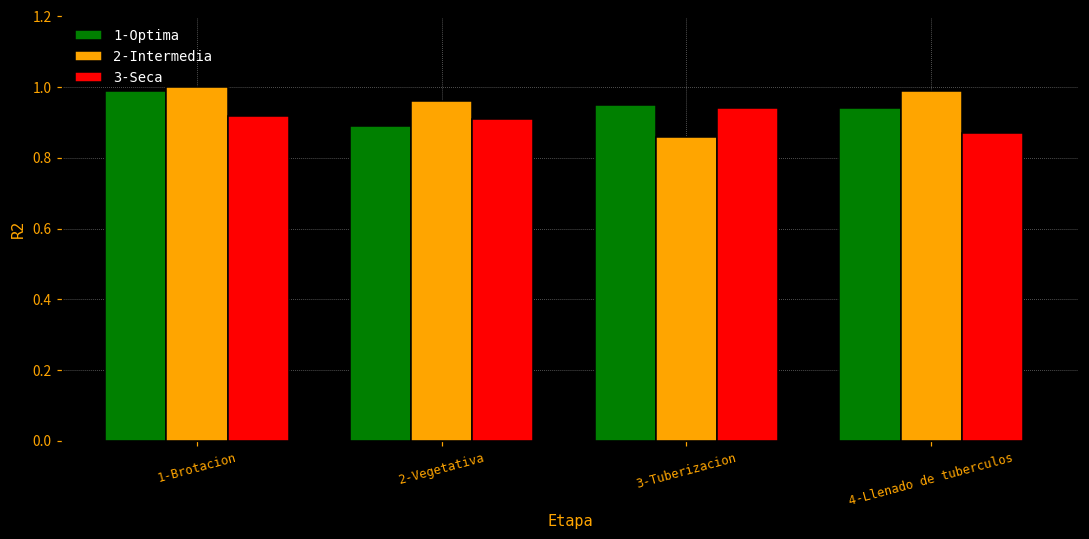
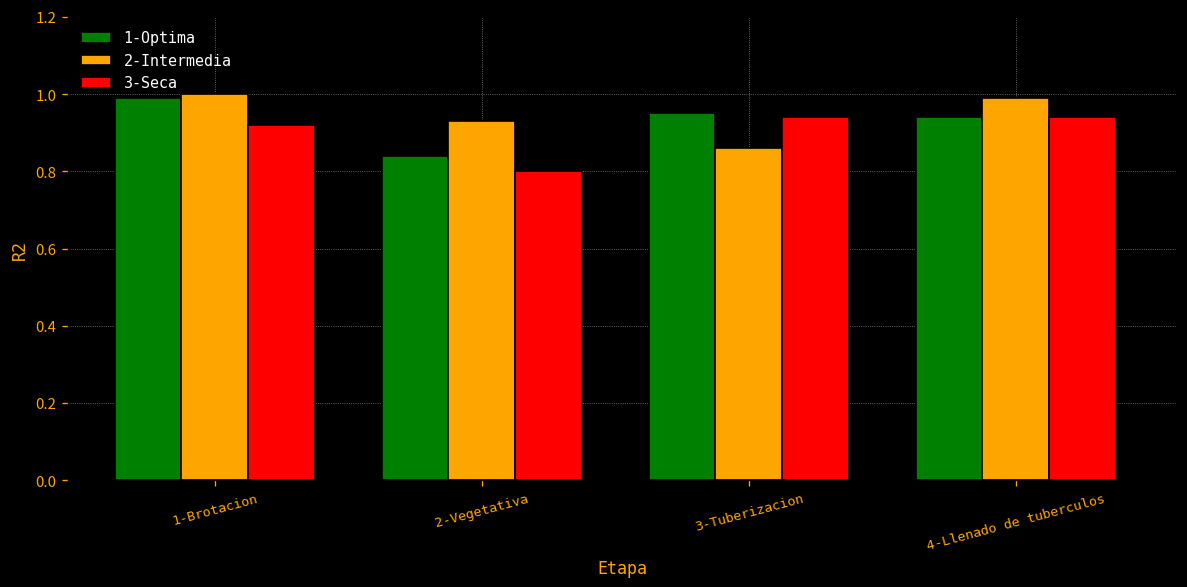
  {
    "1-Optima": {
-     "2-Vegetativa": 0.89,
+     "2-Vegetativa": 0.84,
      "3-Tuberizacion": 0.95,
      "4-Llenado de tuberculos": 0.94
    },
    "2-Intermedia": {
-     "2-Vegetativa": 0.96,
+     "2-Vegetativa": 0.93,
      "3-Tuberizacion": 0.86,
      "4-Llenado de tuberculos": 0.99
    },
    "3-Seca": {
      "1-Brotacion": 0.92,
-     "2-Vegetativa": 0.91,
+     "2-Vegetativa": 0.80,
      "3-Tuberizacion": 0.94,
-     "4-Llenado de tuberculos": 0.87
+     "4-Llenado de tuberculos": 0.94
    }
  }
